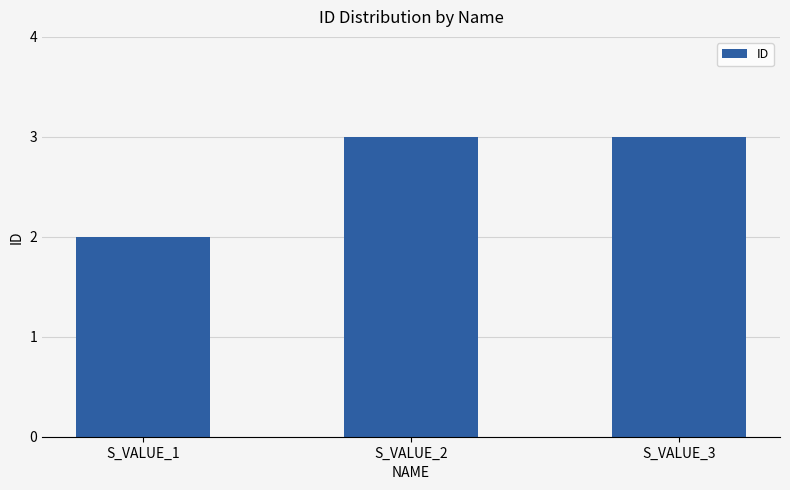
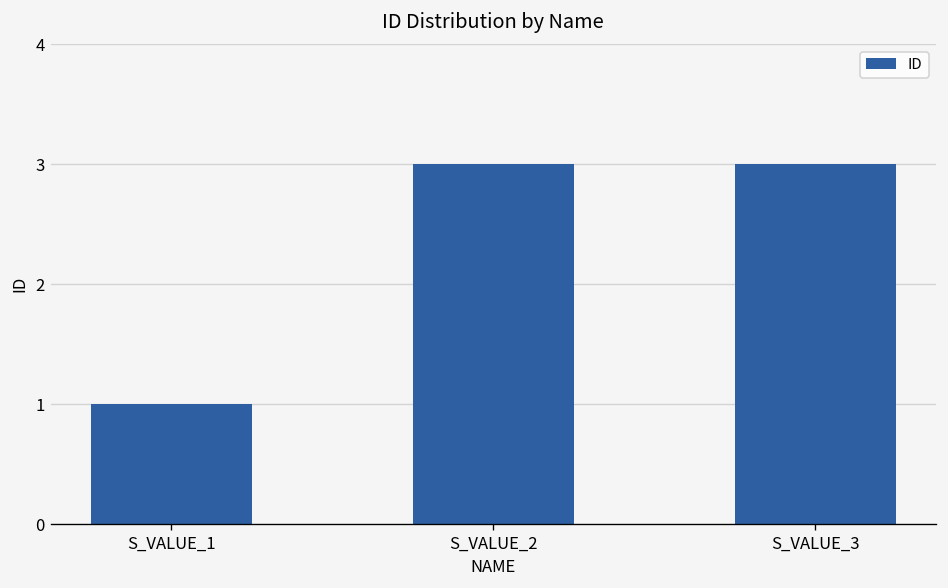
  {
-   "S_VALUE_1": 2,
+   "S_VALUE_1": 1,
    "S_VALUE_2": 3,
    "S_VALUE_3": 3
  }
